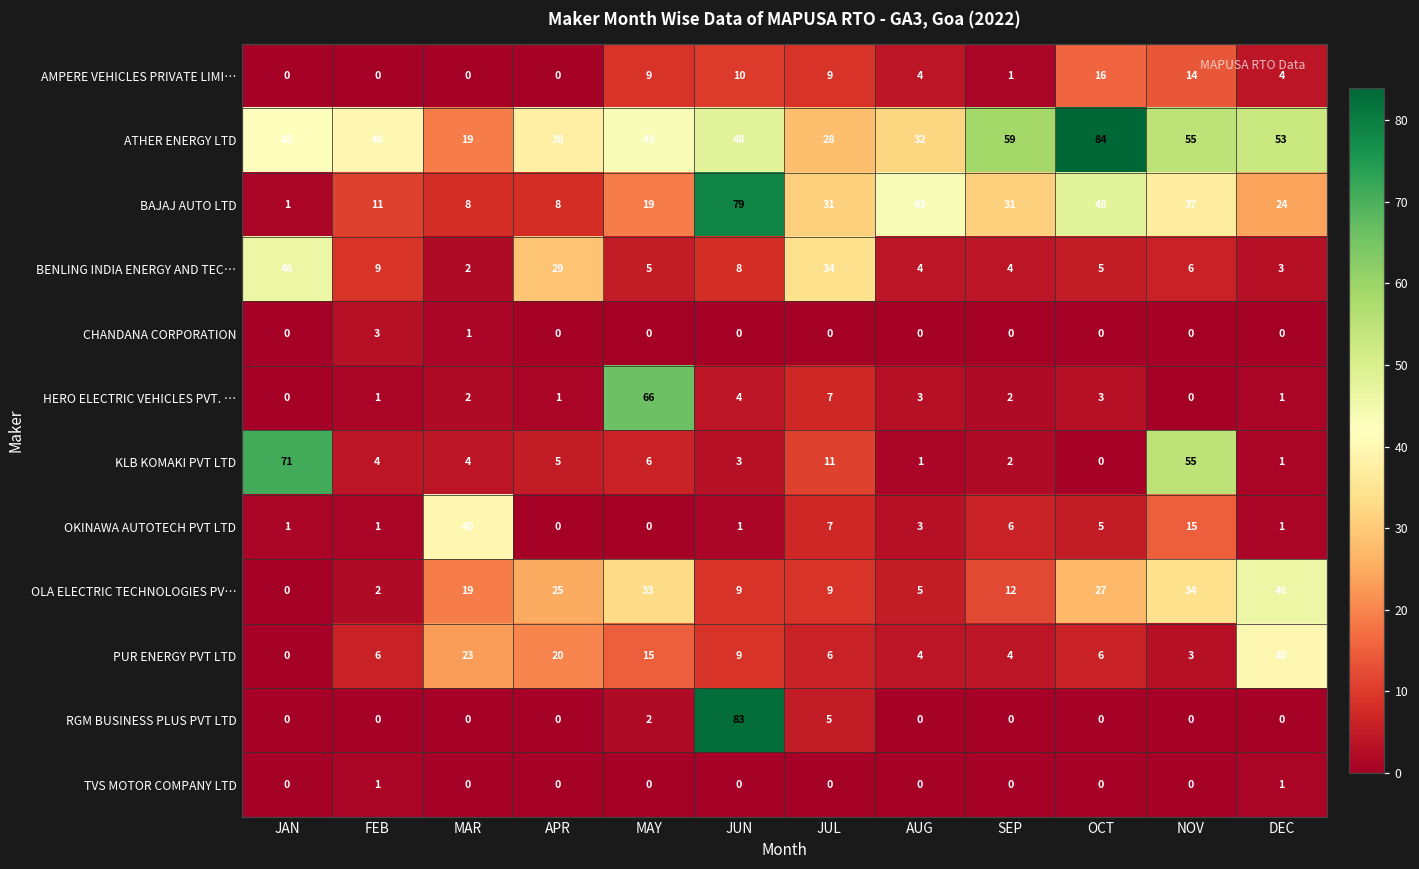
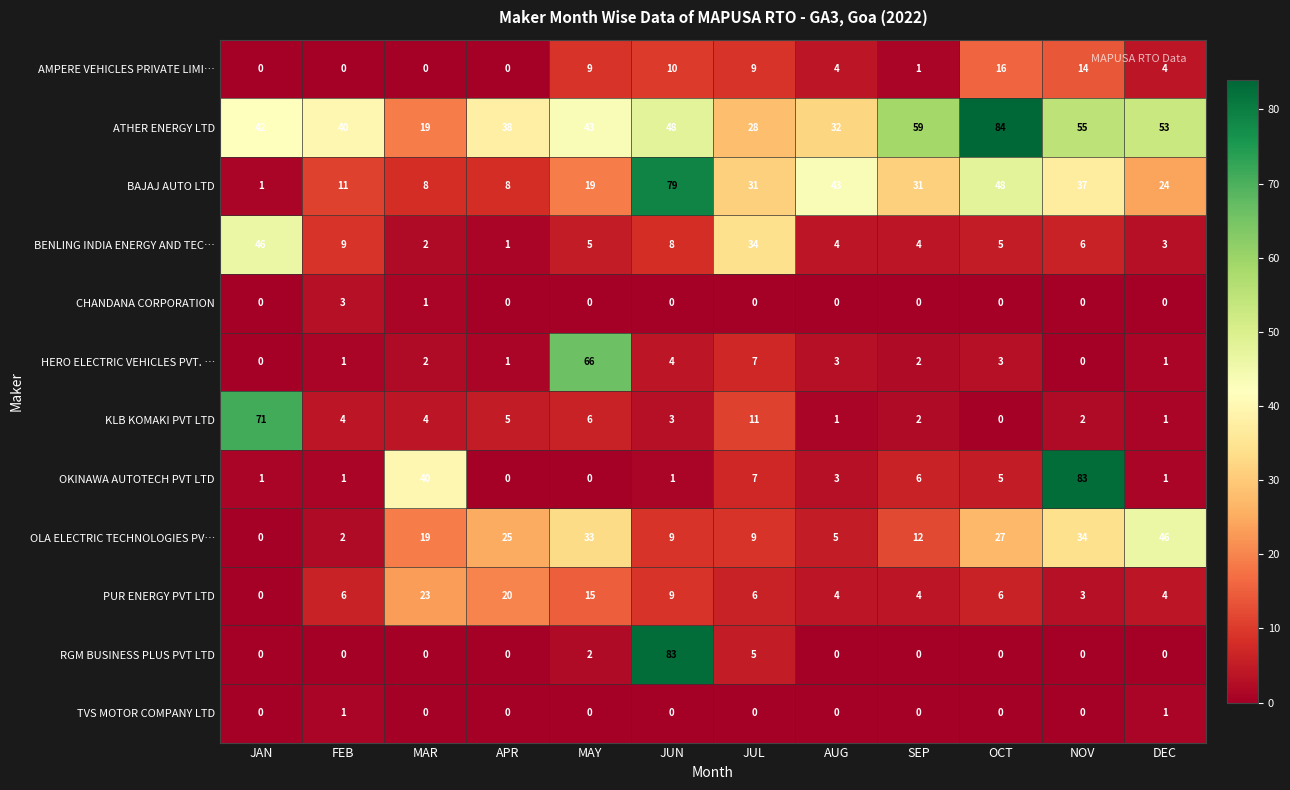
  {
    "AMPERE VEHICLES PRIVATE LIMI…": {
      "JAN": 0,
      "FEB": 0,
      "MAR": 0,
      "APR": 0,
      "MAY": 9,
      "JUN": 10,
      "JUL": 9,
      "AUG": 4,
      "SEP": 1,
      "OCT": 16,
      "NOV": 14
    },
    "ATHER ENERGY LTD": {
      "JAN": 42,
      "FEB": 40,
      "MAR": 19,
      "APR": 38,
      "MAY": 43,
      "JUN": 48,
      "JUL": 28,
      "AUG": 32,
      "SEP": 59,
      "OCT": 84,
      "NOV": 55,
      "DEC": 53
    },
    "BAJAJ AUTO LTD": {
      "JAN": 1,
      "FEB": 11,
      "MAR": 8,
      "APR": 8,
      "MAY": 19,
      "JUN": 79,
      "JUL": 31,
      "AUG": 43,
      "SEP": 31,
      "OCT": 48,
      "NOV": 37,
      "DEC": 24
    },
    "BENLING INDIA ENERGY AND TEC…": {
      "JAN": 46,
      "FEB": 9,
      "MAR": 2,
-     "APR": 29,
+     "APR": 1,
      "MAY": 5,
      "JUN": 8,
      "JUL": 34,
      "AUG": 4,
      "SEP": 4,
      "OCT": 5,
      "NOV": 6,
      "DEC": 3
    },
    "CHANDANA CORPORATION": {
      "JAN": 0,
      "FEB": 3,
      "MAR": 1,
      "APR": 0,
      "MAY": 0,
      "JUN": 0,
      "JUL": 0,
      "AUG": 0,
      "SEP": 0,
      "OCT": 0,
      "NOV": 0,
      "DEC": 0
    },
    "HERO ELECTRIC VEHICLES PVT. …": {
      "JAN": 0,
      "FEB": 1,
      "MAR": 2,
      "APR": 1,
      "MAY": 66,
      "JUN": 4,
      "JUL": 7,
      "AUG": 3,
      "SEP": 2,
      "OCT": 3,
      "NOV": 0,
      "DEC": 1
    },
    "KLB KOMAKI PVT LTD": {
      "JAN": 71,
      "FEB": 4,
      "MAR": 4,
      "APR": 5,
      "MAY": 6,
      "JUN": 3,
      "JUL": 11,
      "AUG": 1,
      "SEP": 2,
      "OCT": 0,
-     "NOV": 55,
+     "NOV": 2,
      "DEC": 1
    },
    "OKINAWA AUTOTECH PVT LTD": {
      "JAN": 1,
      "FEB": 1,
      "MAR": 40,
      "APR": 0,
      "MAY": 0,
      "JUN": 1,
      "JUL": 7,
      "AUG": 3,
      "SEP": 6,
      "OCT": 5,
-     "NOV": 15,
+     "NOV": 83,
      "DEC": 1
    },
    "OLA ELECTRIC TECHNOLOGIES PV…": {
      "JAN": 0,
      "FEB": 2,
      "MAR": 19,
      "APR": 25,
      "MAY": 33,
      "JUN": 9,
      "JUL": 9,
      "AUG": 5,
      "SEP": 12,
      "OCT": 27,
      "NOV": 34,
      "DEC": 46
    },
    "PUR ENERGY PVT LTD": {
      "JAN": 0,
      "FEB": 6,
      "MAR": 23,
      "APR": 20,
      "MAY": 15,
      "JUN": 9,
      "JUL": 6,
      "AUG": 4,
      "SEP": 4,
      "OCT": 6,
      "NOV": 3,
-     "DEC": 40
+     "DEC": 4
    },
    "RGM BUSINESS PLUS PVT LTD": {
      "JAN": 0,
      "FEB": 0,
      "MAR": 0,
      "APR": 0,
      "MAY": 2,
      "JUN": 83,
      "JUL": 5,
      "AUG": 0,
      "SEP": 0,
      "OCT": 0,
      "NOV": 0,
      "DEC": 0
    },
    "TVS MOTOR COMPANY LTD": {
      "JAN": 0,
      "FEB": 1,
      "MAR": 0,
      "APR": 0,
      "MAY": 0,
      "JUN": 0,
      "JUL": 0,
      "AUG": 0,
      "SEP": 0,
      "OCT": 0,
      "NOV": 0,
      "DEC": 1
    }
  }
